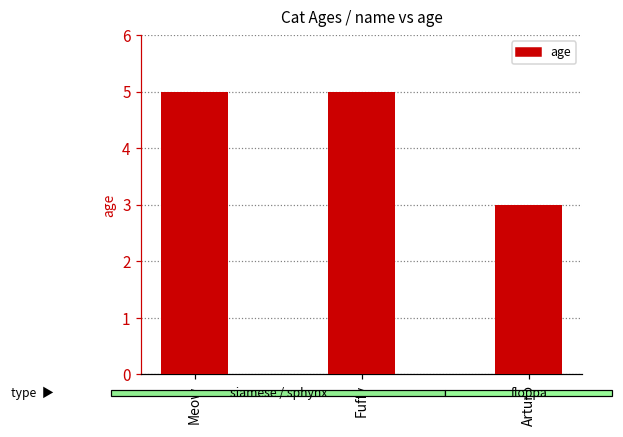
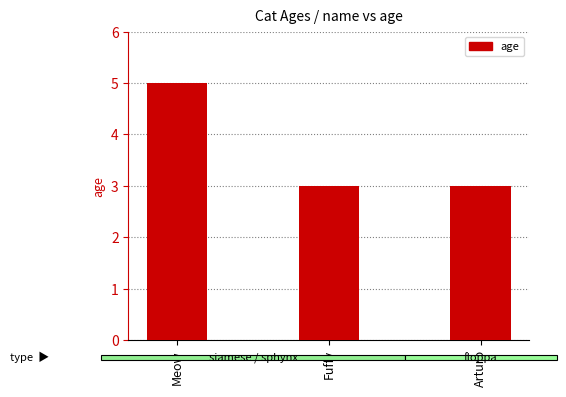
  {
    "Meow": 5,
-   "Fuffy": 5,
+   "Fuffy": 3,
    "Arturo": 3
  }
